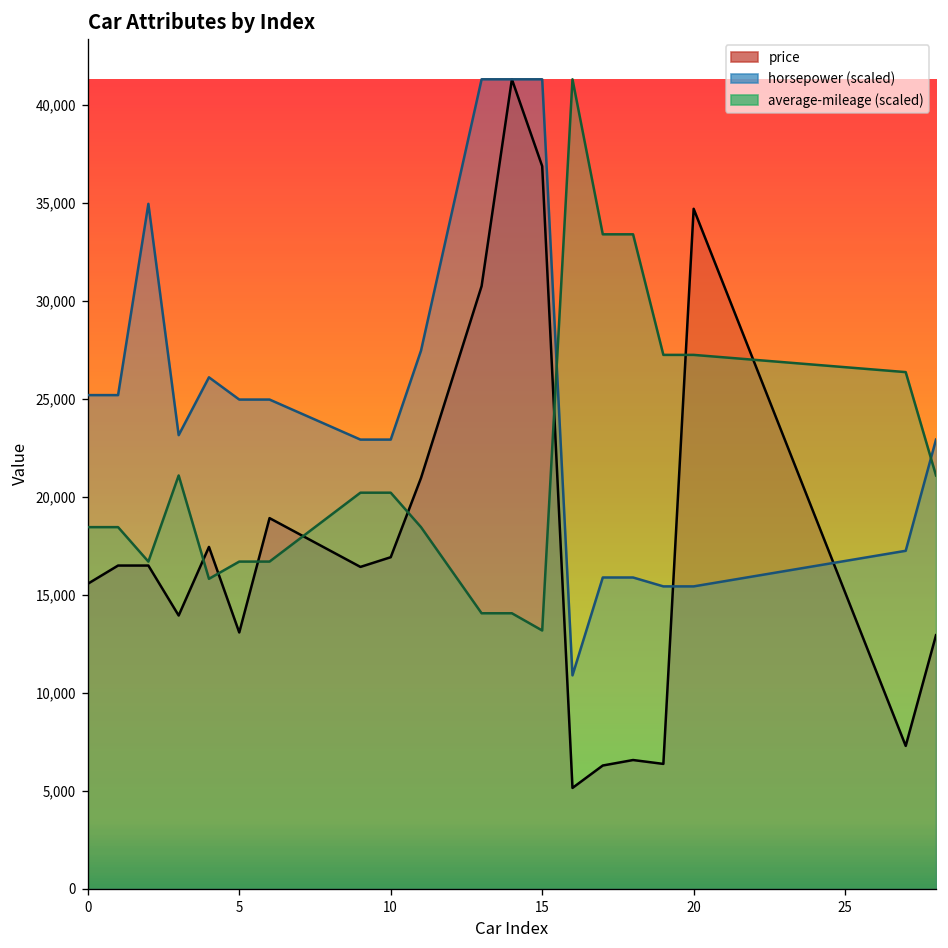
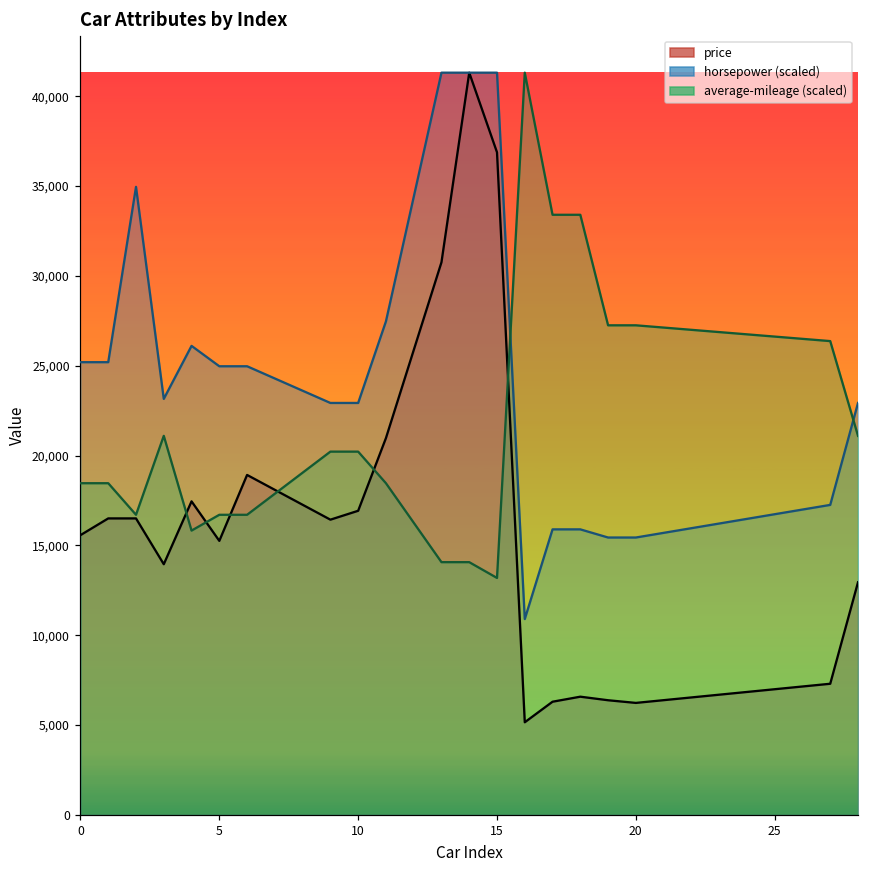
  {
    "price": {
      "0": "15,600",
-     "5": "13,100",
+     "5": "15,300",
      "10": "16,900",
      "15": "36,900",
-     "20": "34,700"
+     "20": "6,200"
    }
  }
